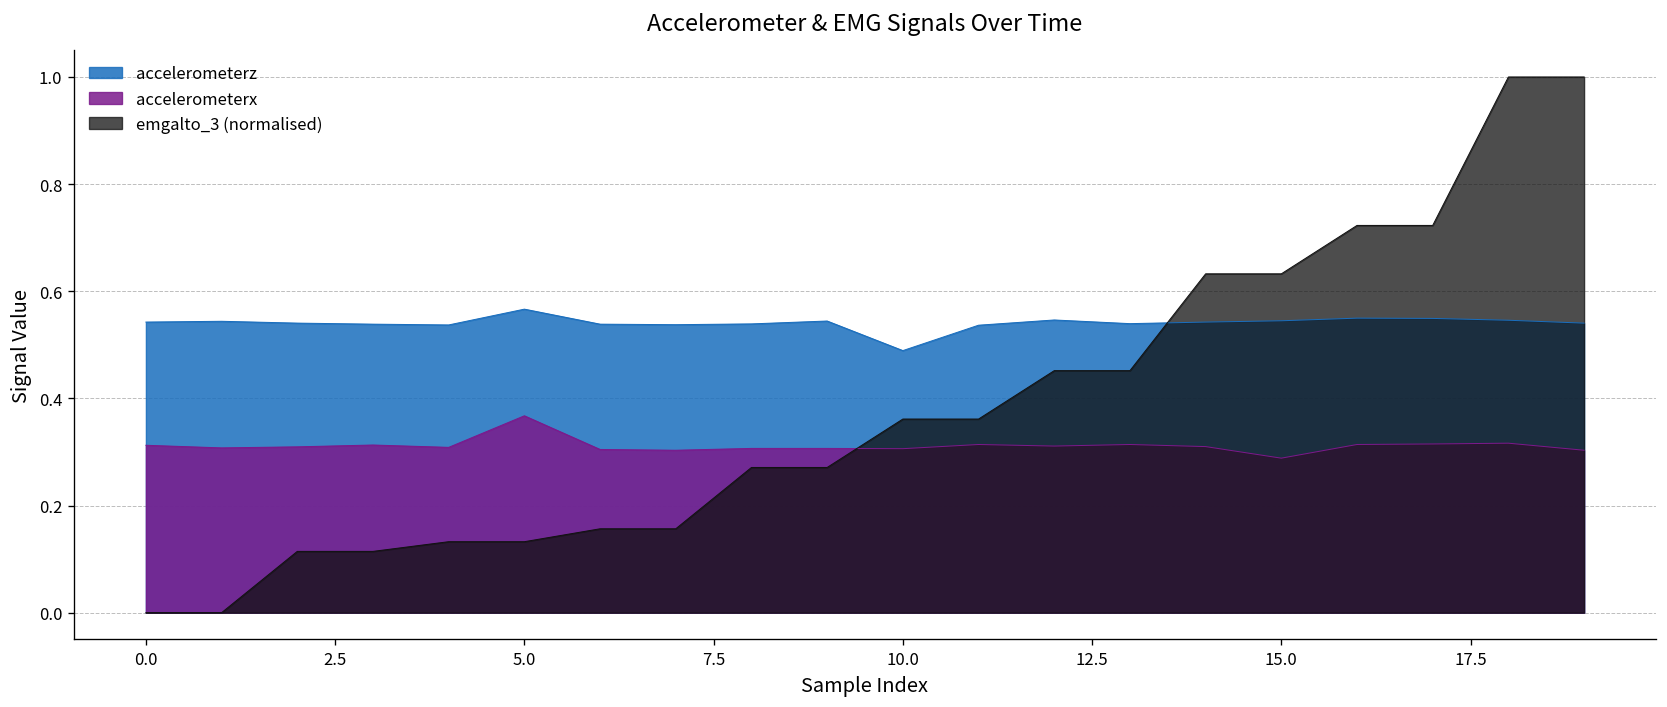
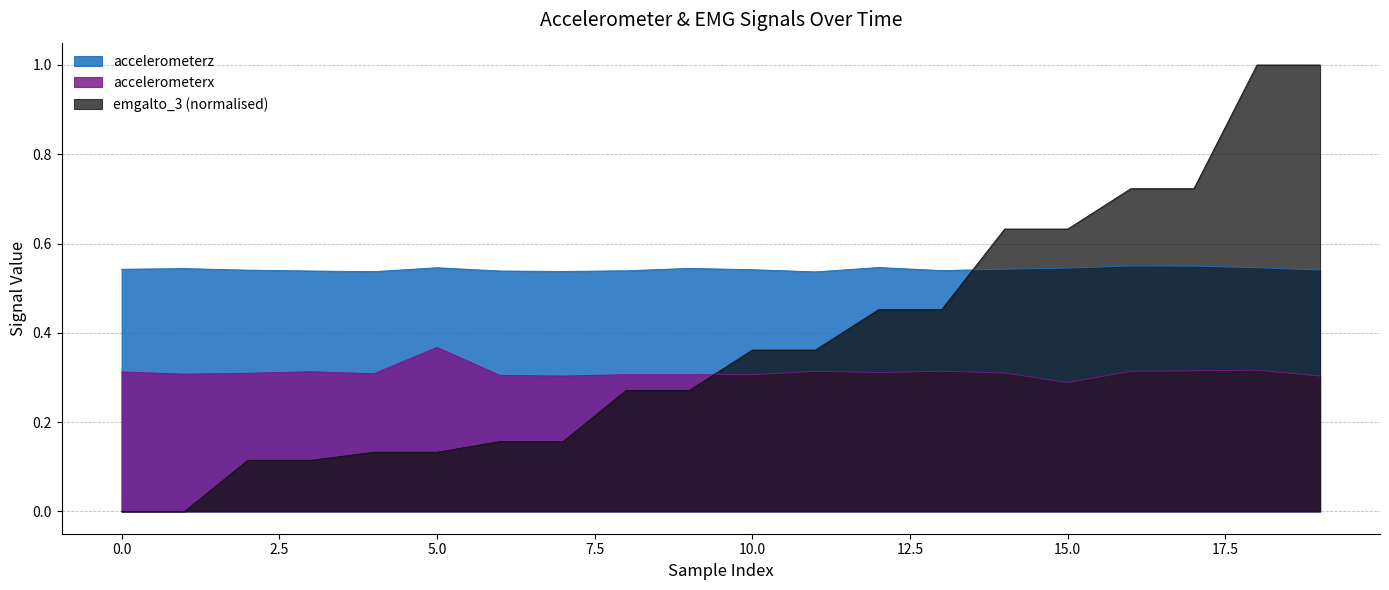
  {
    "accelerometerz": {
      "0.0": 0.54,
-     "5.0": 0.57,
-     "10.0": 0.49,
+     "5.0": 0.55,
+     "10.0": 0.54,
      "15.0": 0.54
    },
    "accelerometerx": {
      "0.0": 0.31,
      "5.0": 0.37,
      "10.0": 0.31,
      "15.0": 0.29
    },
    "emgalto_3 (normalised)": {
      "0.0": 0.00,
      "5.0": 0.13,
      "10.0": 0.36,
      "15.0": 0.63
    }
  }
